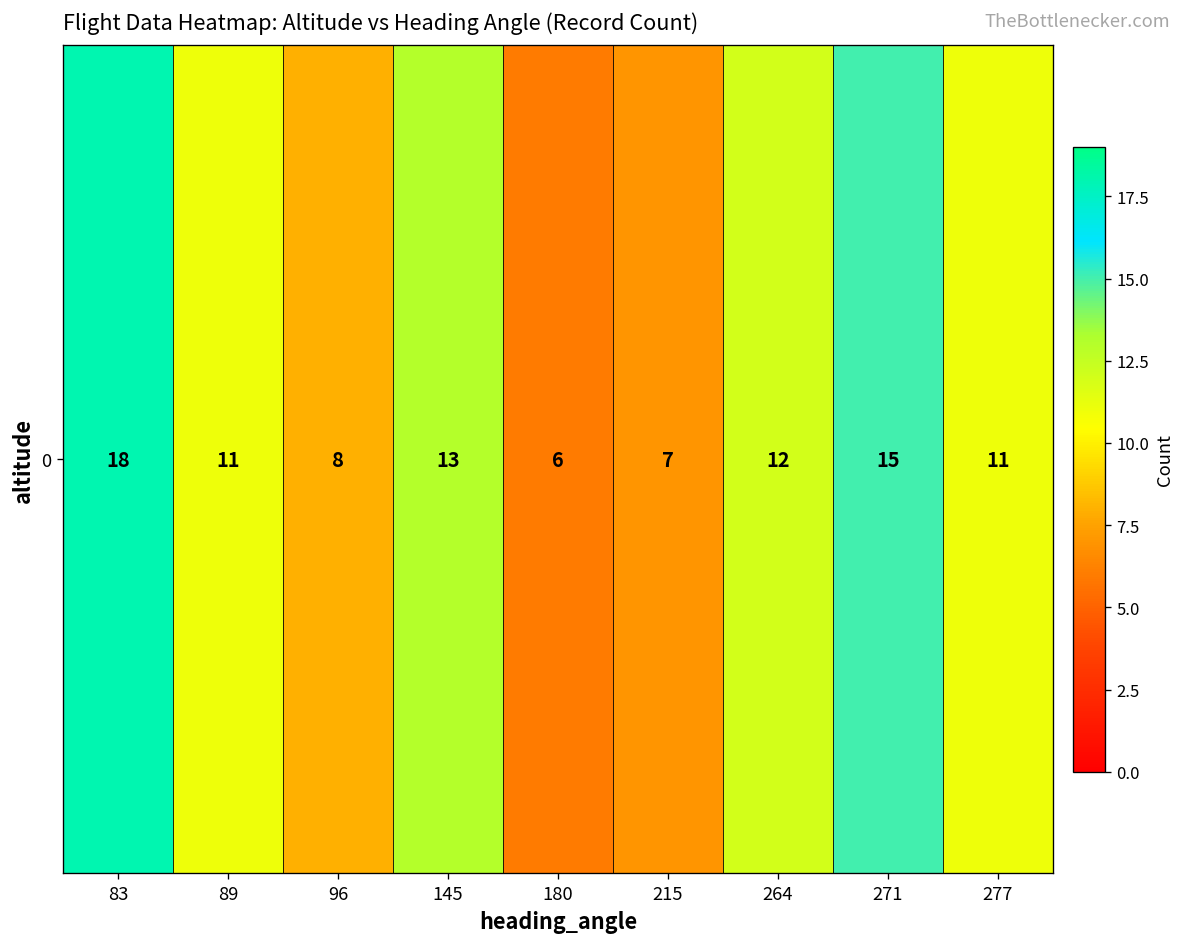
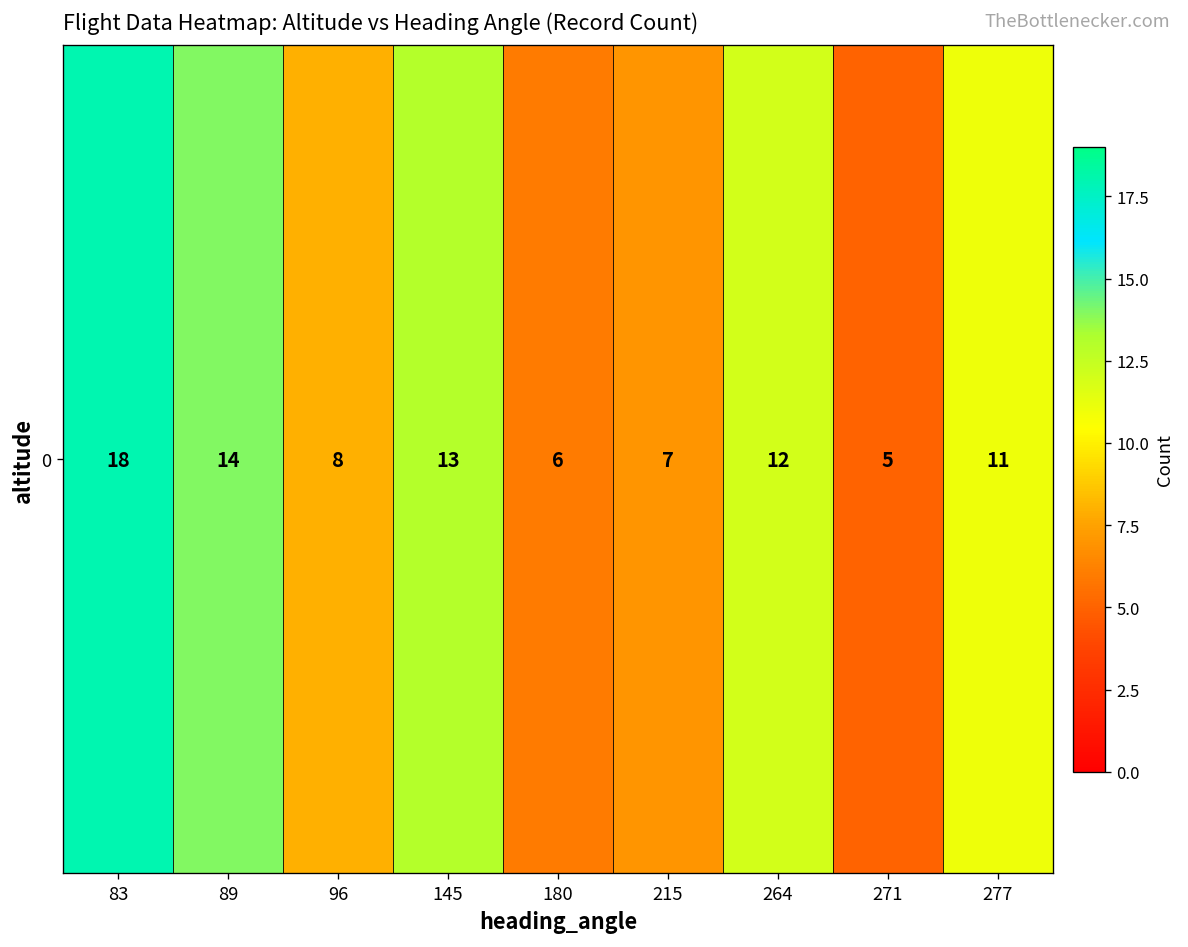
  {
    "0": {
      "83": 18,
-     "89": 11,
+     "89": 14,
      "96": 8,
      "145": 13,
      "180": 6,
      "215": 7,
      "264": 12,
-     "271": 15,
+     "271": 5,
      "277": 11
    }
  }
